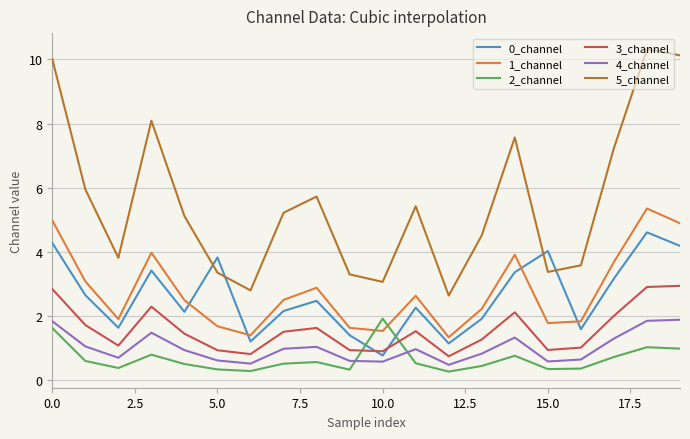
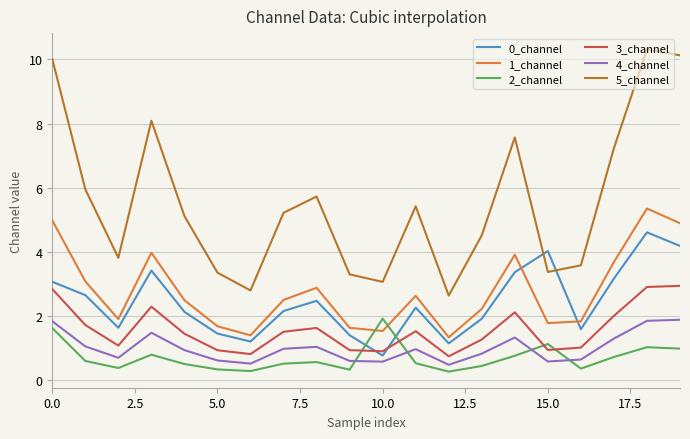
  {
    "0_channel": {
-     "0.0": 4.3,
-     "5.0": 3.8,
+     "0.0": 3.1,
+     "5.0": 1.4,
      "10.0": 0.8,
      "15.0": 4.0
    },
    "2_channel": {
      "0.0": 1.6,
      "5.0": 0.3,
      "10.0": 1.9,
-     "15.0": 0.3
+     "15.0": 1.1
    },
    "4_channel": {
      "0.0": 1.8,
      "5.0": 0.6,
      "10.0": 0.6,
      "15.0": 0.6
    }
  }
